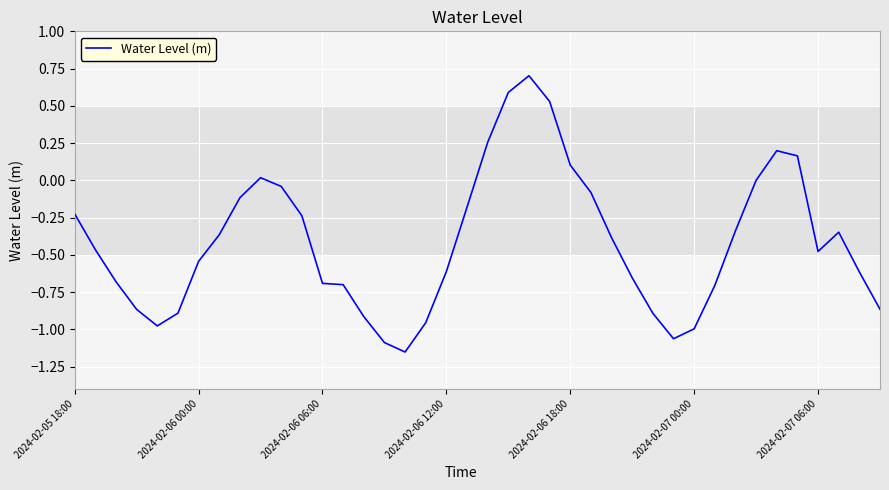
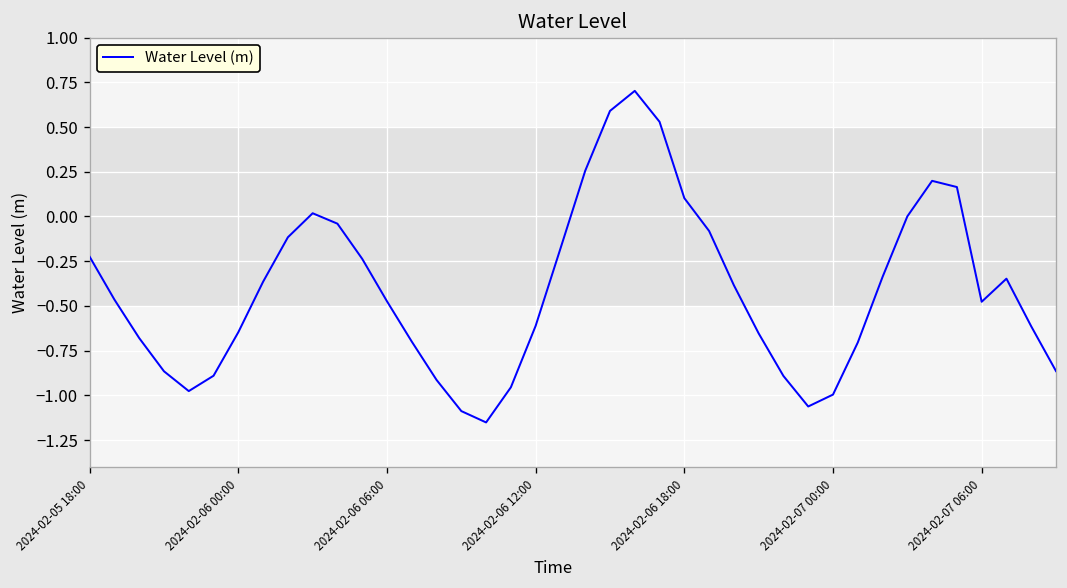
  {
    "2024-02-05 18:00": -0.23,
-   "2024-02-06 00:00": -0.54,
-   "2024-02-06 06:00": -0.69,
+   "2024-02-06 00:00": -0.65,
+   "2024-02-06 06:00": -0.47,
    "2024-02-06 12:00": -0.61,
    "2024-02-06 18:00": 0.10,
    "2024-02-07 00:00": -1.00,
    "2024-02-07 06:00": -0.48
  }
